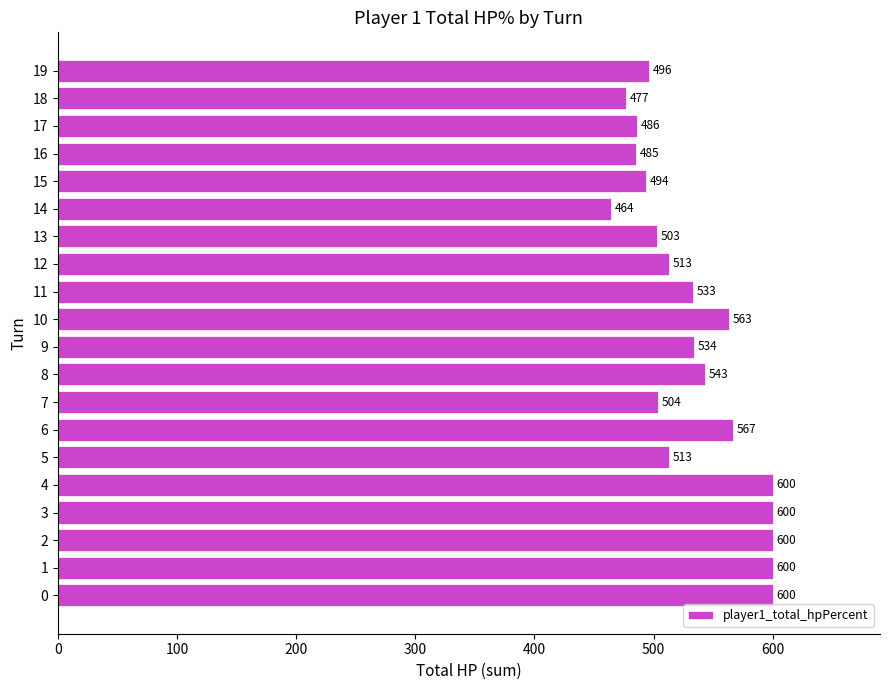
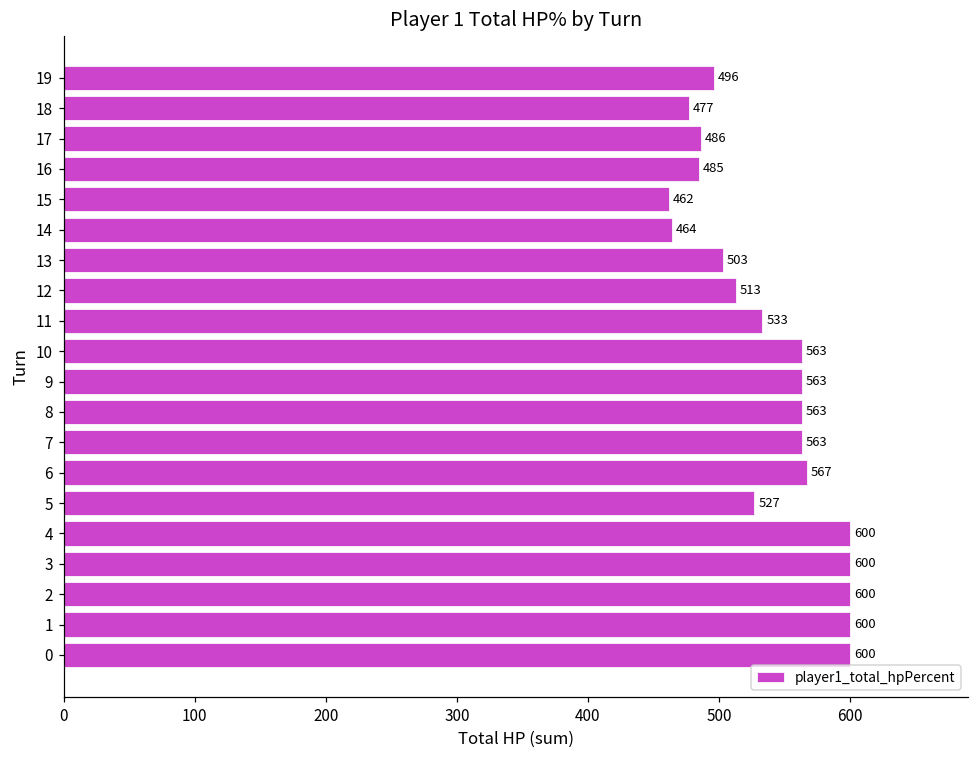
  {
    "19": 496,
    "18": 477,
    "17": 486,
    "16": 485,
-   "15": 494,
+   "15": 462,
    "14": 464,
    "13": 503,
    "12": 513,
    "11": 533,
    "10": 563,
-   "9": 534,
-   "8": 543,
-   "7": 504,
+   "9": 563,
+   "8": 563,
+   "7": 563,
    "6": 567,
-   "5": 513,
+   "5": 527,
    "4": 600,
    "3": 600,
    "2": 600,
    "1": 600,
    "0": 600
  }
